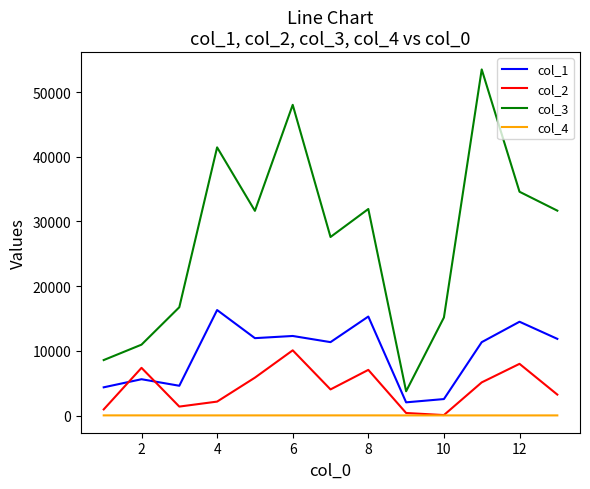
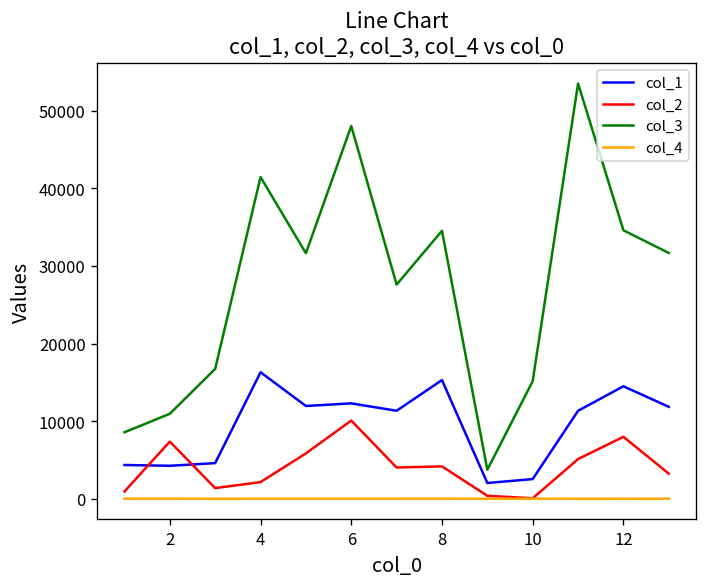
  {
    "col_1": {
-     "2": 6000,
+     "2": 4000,
      "4": 16000,
      "6": 12000,
      "8": 15000,
      "10": 3000,
      "12": 15000
    },
    "col_2": {
      "2": 7000,
      "4": 2000,
      "6": 10000,
-     "8": 7000,
+     "8": 4000,
      "12": 8000
    },
    "col_3": {
      "2": 11000,
      "4": 41000,
      "6": 48000,
-     "8": 32000,
+     "8": 35000,
      "10": 15000,
      "12": 35000
    },
    "col_4": {
      "2": 0,
      "4": 0,
      "6": 0,
      "8": 0,
      "12": 0
    }
  }
